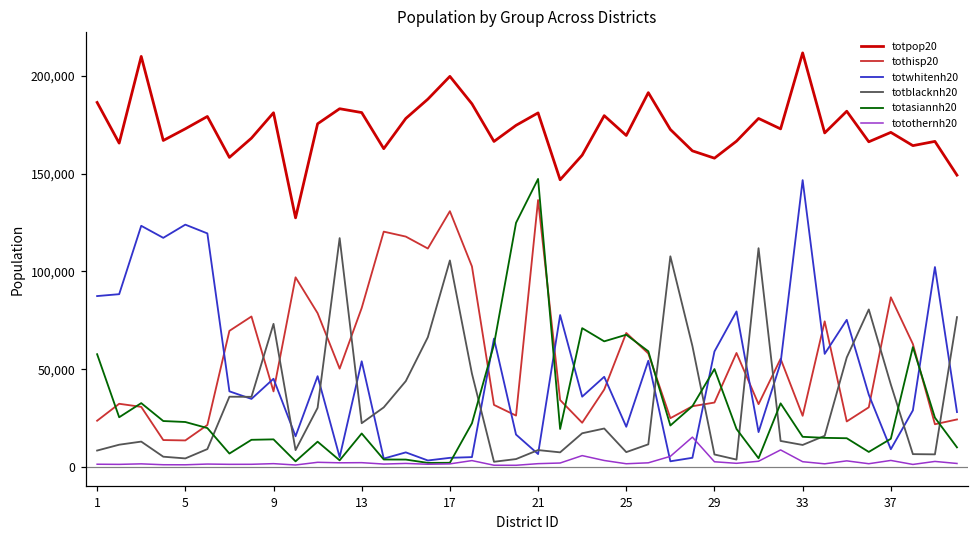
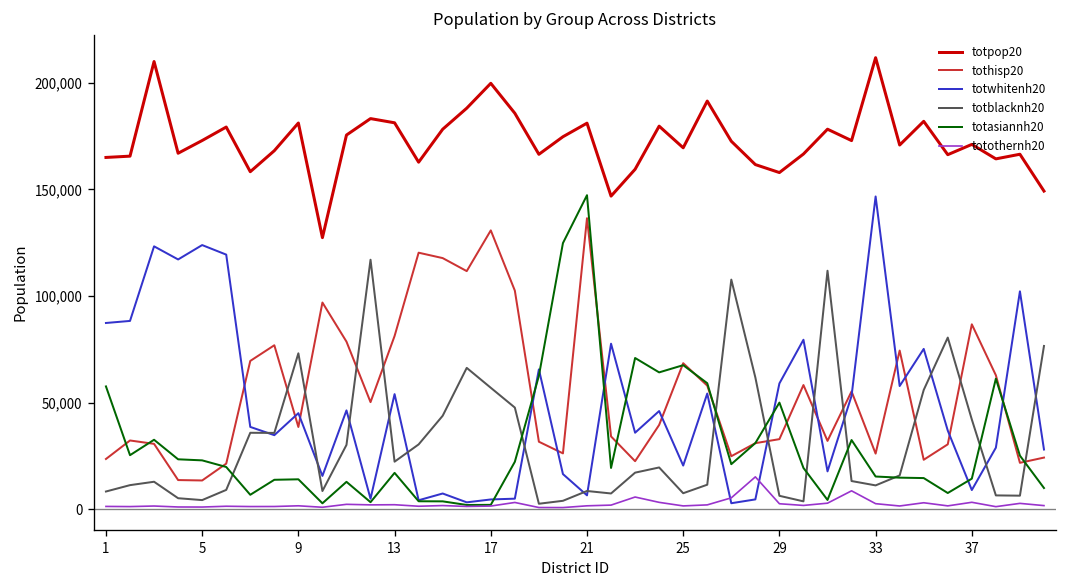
  {
    "totpop20": {
-     "1": "186,000",
+     "1": "165,000",
      "5": "173,000",
      "9": "181,000",
      "13": "181,000",
      "17": "200,000",
      "21": "181,000",
      "25": "169,000",
      "29": "158,000",
      "33": "212,000",
      "37": "171,000"
    },
    "tothisp20": {
      "1": "24,000",
      "5": "14,000",
      "9": "39,000",
      "13": "81,000",
      "17": "131,000",
      "21": "136,000",
      "29": "33,000",
      "33": "26,000",
      "37": "87,000"
    },
    "totwhitenh20": {
      "1": "87,000",
      "5": "124,000",
      "9": "45,000",
      "13": "54,000",
      "17": "5,000",
      "21": "7,000",
      "25": "21,000",
      "29": "59,000",
      "33": "147,000",
      "37": "9,000"
    },
    "totblacknh20": {
      "1": "8,000",
      "5": "4,000",
      "9": "73,000",
      "13": "22,000",
-     "17": "106,000",
+     "17": "57,000",
      "21": "9,000",
      "25": "8,000",
      "29": "6,000",
      "33": "11,000",
      "37": "42,000"
    },
    "totasiannh20": {
      "1": "58,000",
      "5": "23,000",
      "9": "14,000",
      "13": "17,000",
      "21": "147,000",
      "29": "50,000",
      "33": "15,000",
      "37": "14,000"
    },
    "totothernh20": {
      "1": "1,000",
      "5": "1,000",
      "9": "2,000",
      "13": "2,000",
      "21": "2,000",
      "25": "2,000",
      "29": "3,000",
      "33": "3,000",
      "37": "3,000"
    }
  }
